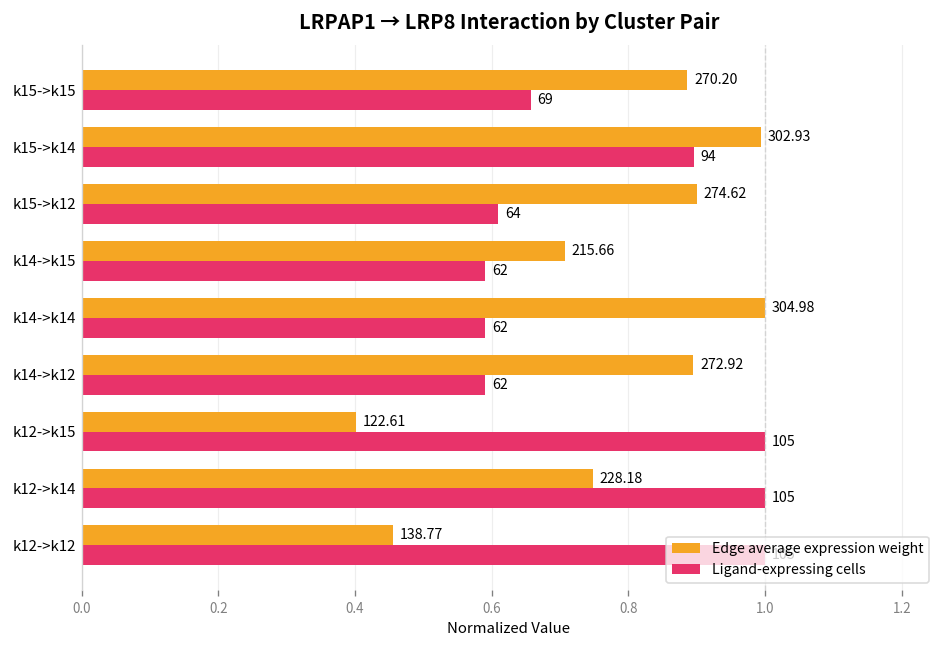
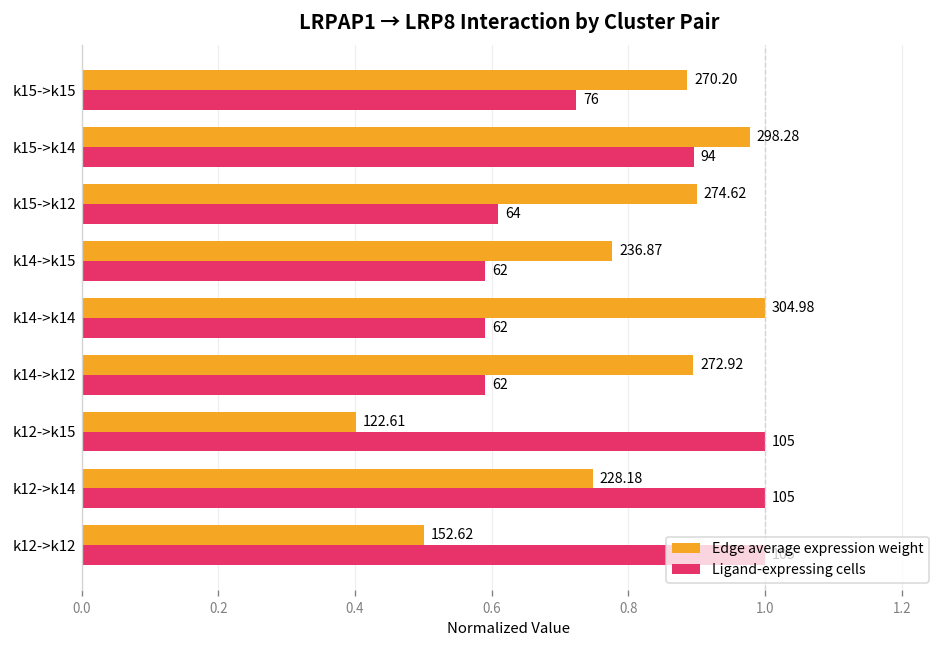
  {
    "Edge average expression weight": {
-     "k15->k14": 302.93,
-     "k14->k15": 215.66,
-     "k12->k12": 138.77
+     "k15->k14": 298.28,
+     "k14->k15": 236.87,
+     "k12->k12": 152.62
    },
    "Ligand-expressing cells": {
-     "k15->k15": 69
+     "k15->k15": 76
    }
  }
